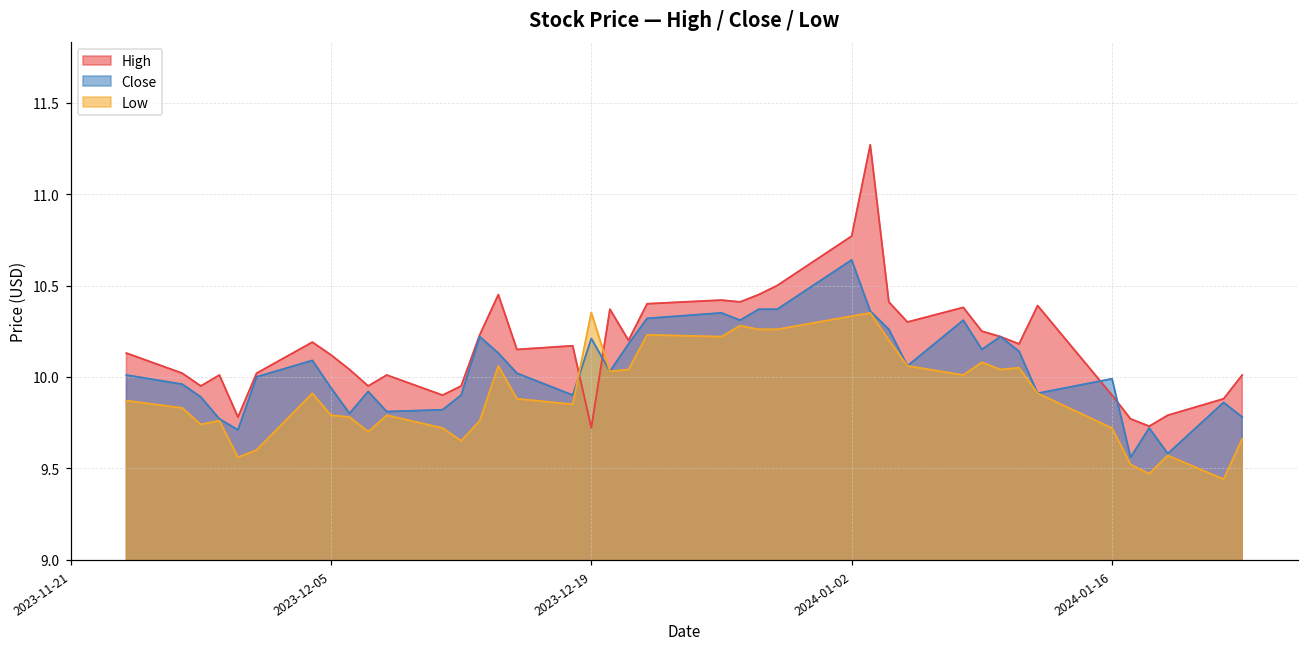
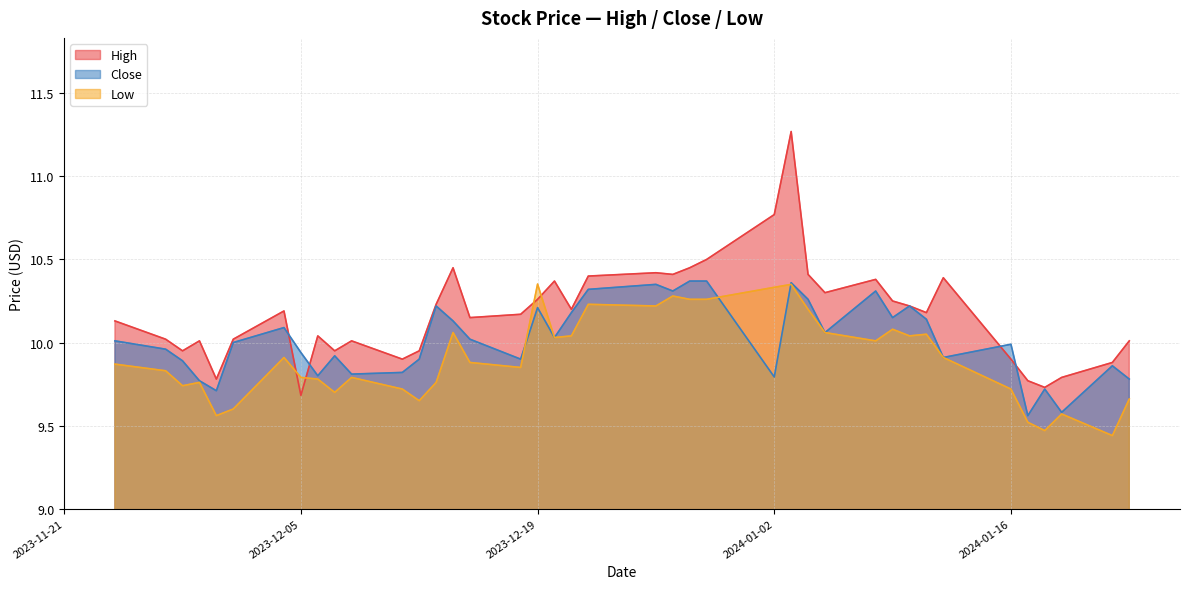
  {
    "High": {
-     "2023-12-05": 10.12,
-     "2023-12-19": 9.72,
+     "2023-12-05": 9.68,
+     "2023-12-19": 10.26,
      "2024-01-02": 10.77,
      "2024-01-16": 9.90
    },
    "Close": {
      "2023-12-05": 9.94,
      "2023-12-19": 10.21,
-     "2024-01-02": 10.64,
+     "2024-01-02": 9.79,
      "2024-01-16": 9.99
    },
    "Low": {
      "2023-12-05": 9.79,
      "2023-12-19": 10.35,
      "2024-01-02": 10.33,
      "2024-01-16": 9.72
    }
  }
